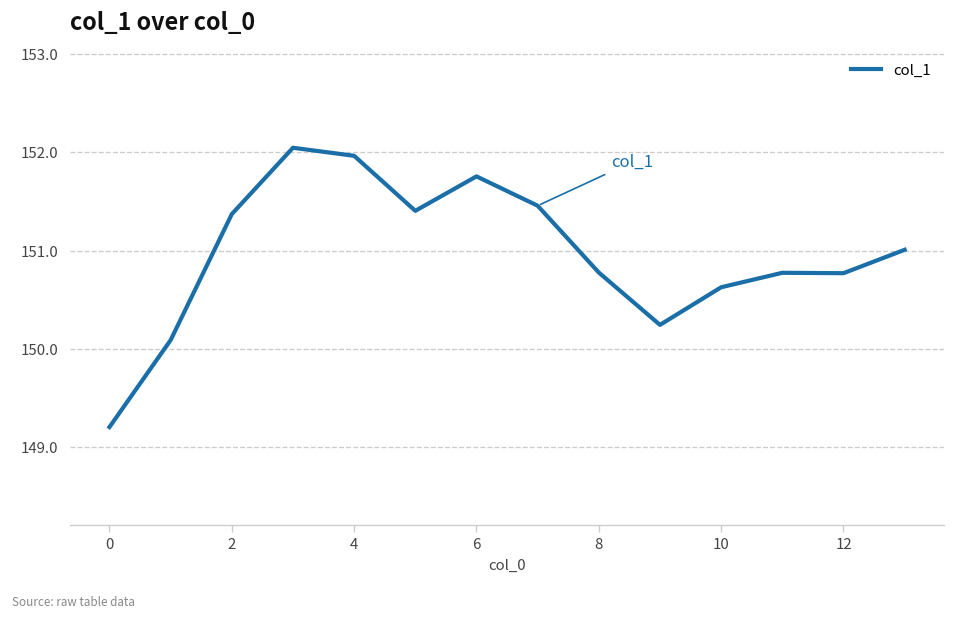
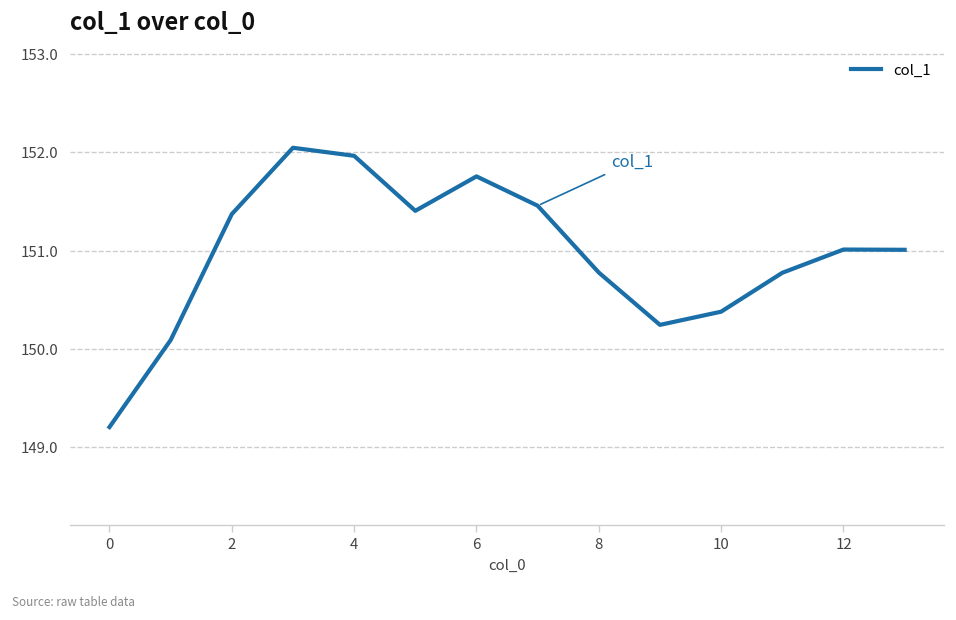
  {
    "0": 149.2,
    "2": 151.4,
    "4": 152.0,
    "6": 151.8,
    "8": 150.8,
-   "10": 150.6,
-   "12": 150.8
+   "10": 150.4,
+   "12": 151.0
  }
